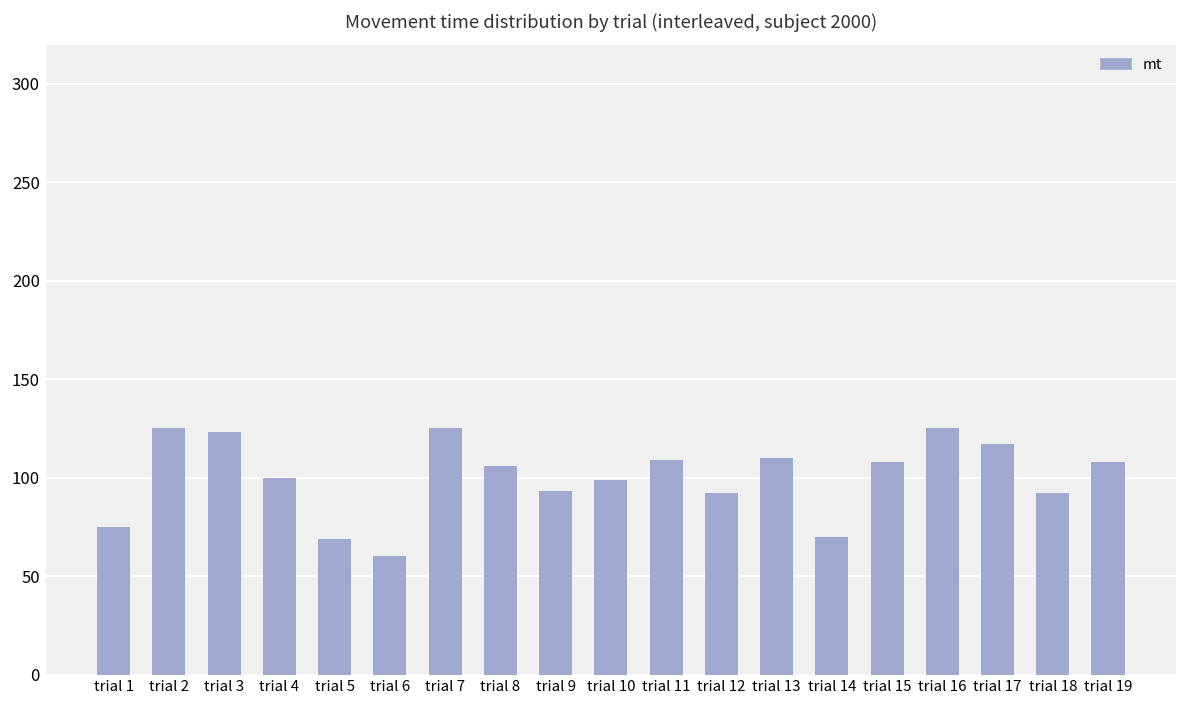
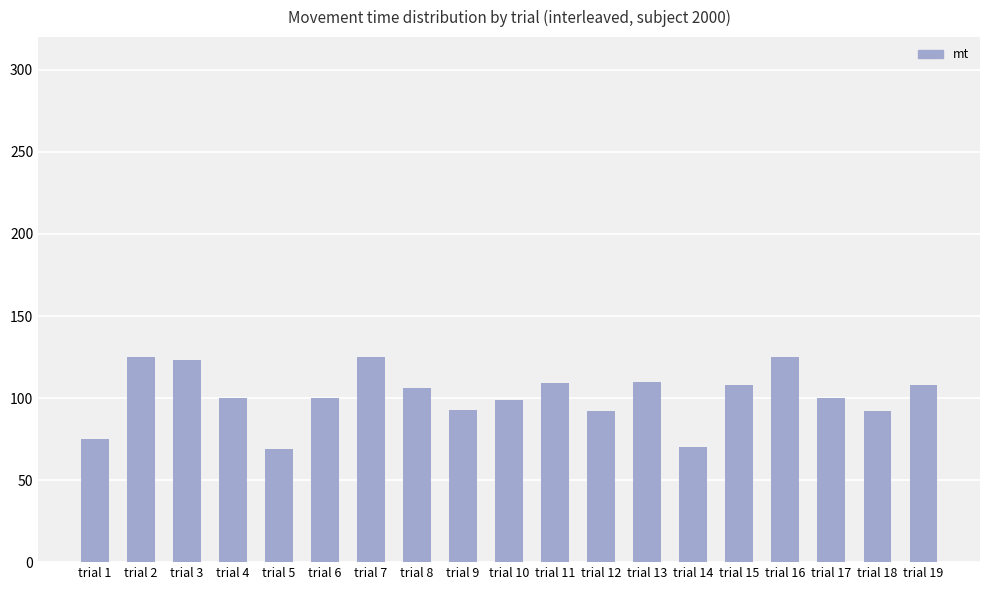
  {
    "trial 1": 75,
    "trial 2": 125,
    "trial 3": 123,
    "trial 4": 100,
    "trial 5": 69,
-   "trial 6": 60,
+   "trial 6": 100,
    "trial 7": 125,
    "trial 8": 106,
    "trial 9": 93,
    "trial 10": 99,
    "trial 11": 109,
    "trial 12": 92,
    "trial 13": 110,
    "trial 14": 70,
    "trial 15": 108,
    "trial 16": 125,
-   "trial 17": 117,
+   "trial 17": 100,
    "trial 18": 92,
    "trial 19": 108
  }
